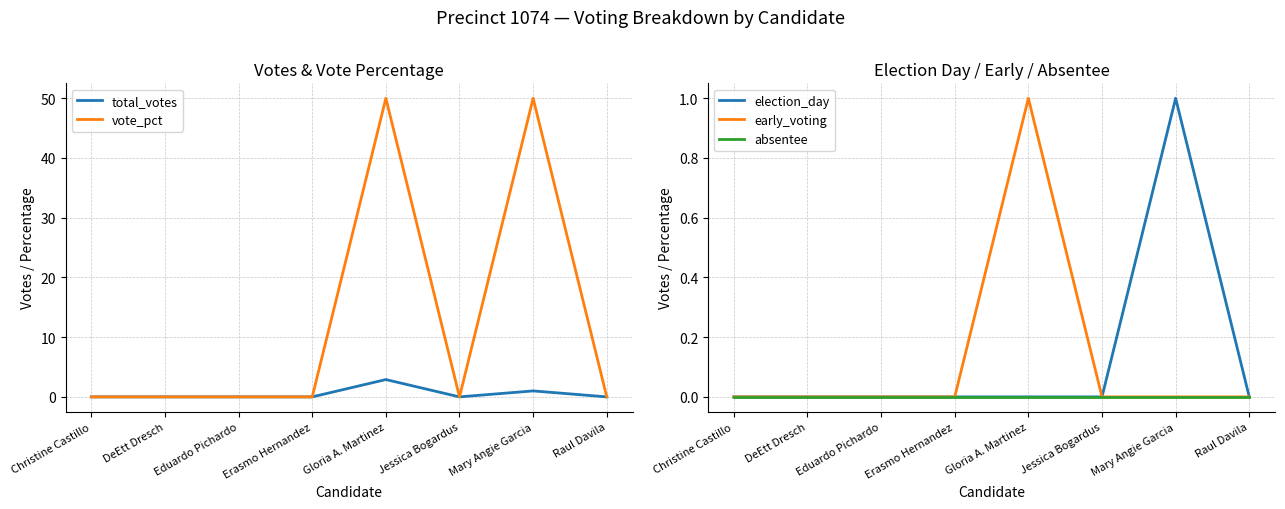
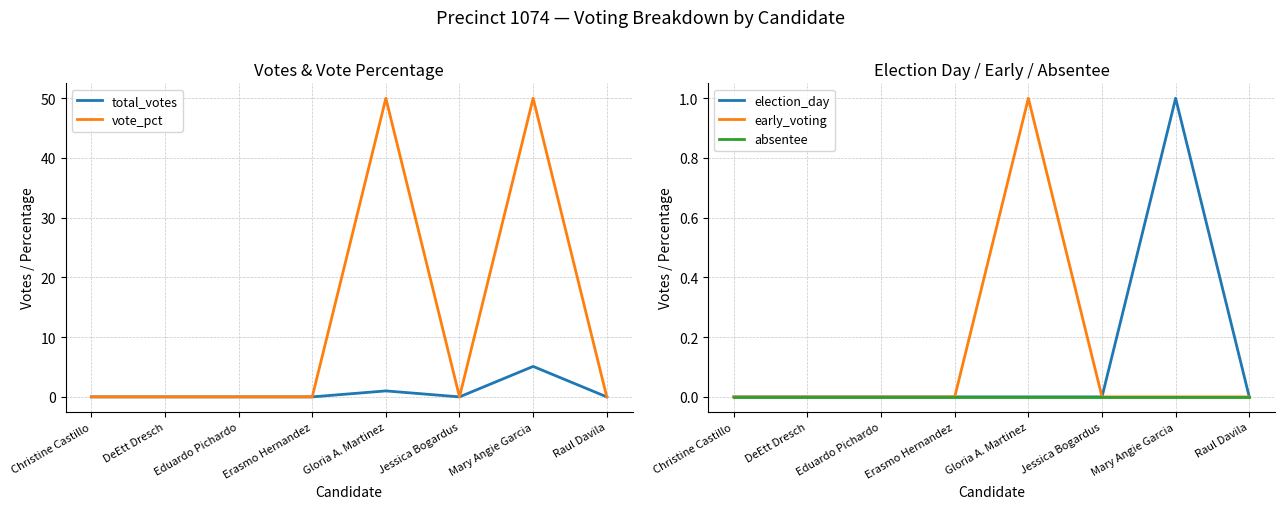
  {
    "Votes & Vote Percentage": {
      "total_votes": {
-       "Gloria A. Martinez": 3,
-       "Mary Angie Garcia": 1
+       "Gloria A. Martinez": 1,
+       "Mary Angie Garcia": 5
      },
      "vote_pct": {
        "Gloria A. Martinez": 50,
        "Mary Angie Garcia": 50
      }
    },
    "Election Day / Early / Absentee": {
      "election_day": {
        "Mary Angie Garcia": 1.00
      },
      "early_voting": {
        "Gloria A. Martinez": 1.00
      }
    }
  }
